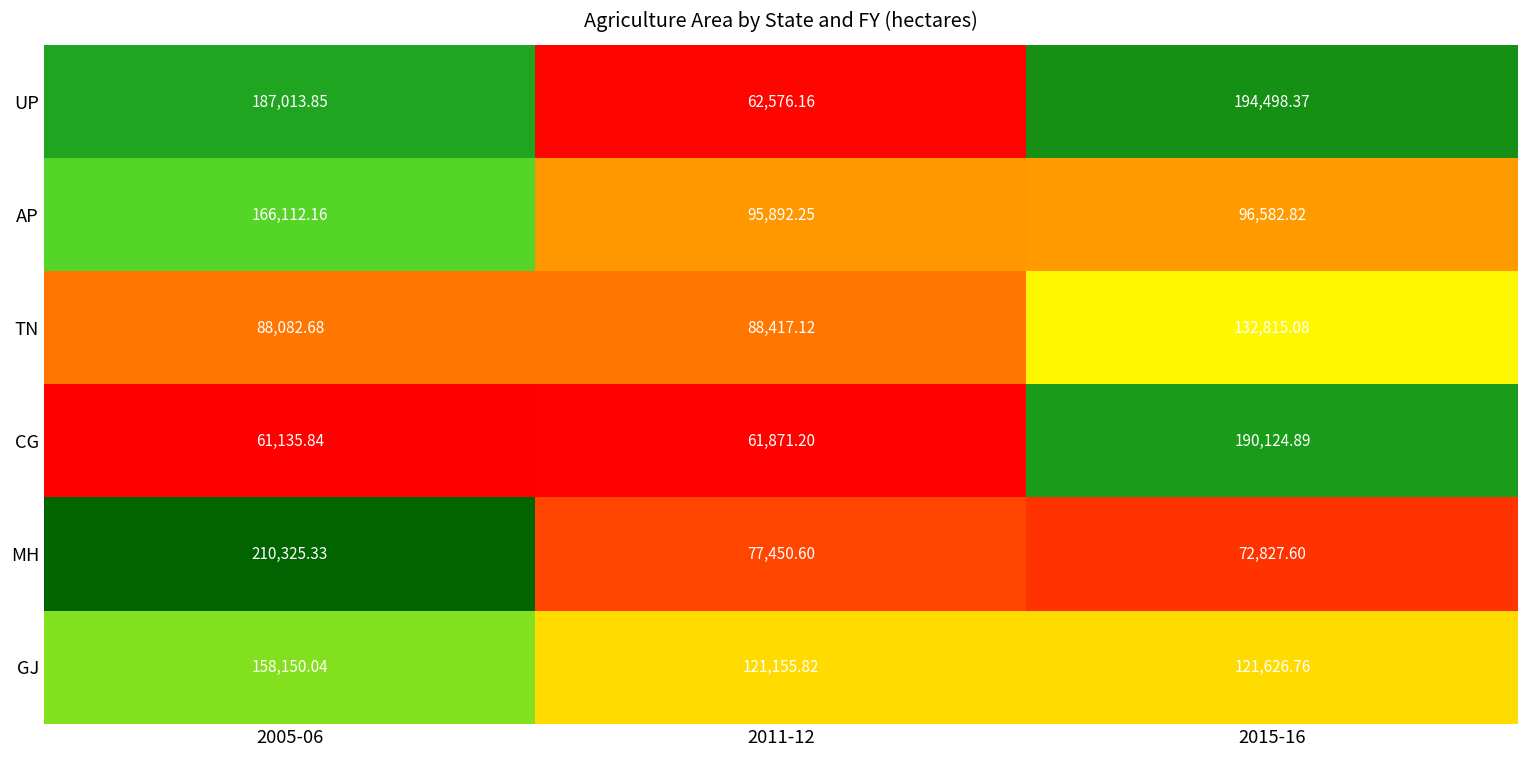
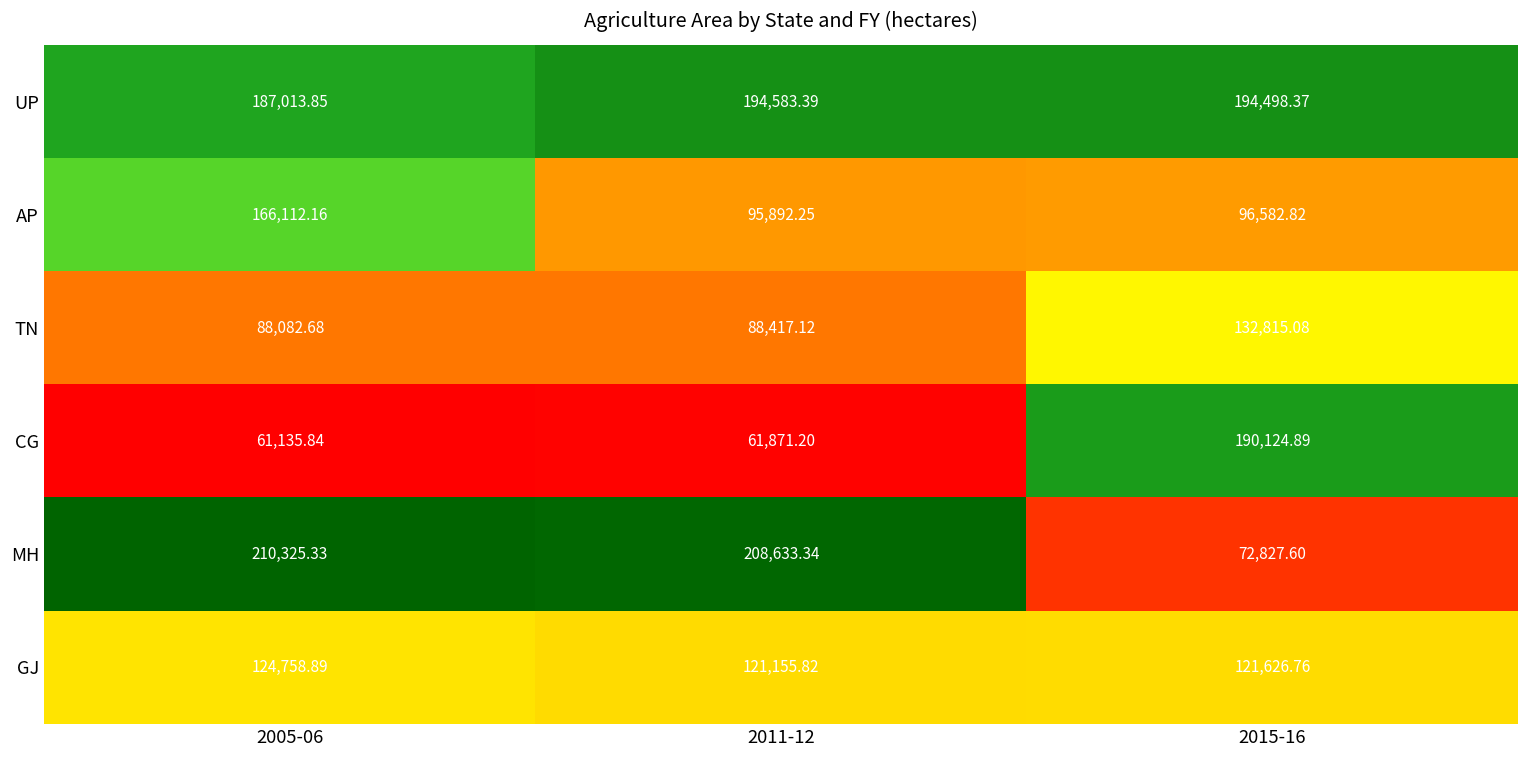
  {
    "UP": {
      "2005-06": "187,013.85",
-     "2011-12": "62,576.16",
+     "2011-12": "194,583.39",
      "2015-16": "194,498.37"
    },
    "AP": {
      "2005-06": "166,112.16",
      "2011-12": "95,892.25",
      "2015-16": "96,582.82"
    },
    "TN": {
      "2005-06": "88,082.68",
      "2011-12": "88,417.12",
      "2015-16": "132,815.08"
    },
    "CG": {
      "2005-06": "61,135.84",
      "2011-12": "61,871.20",
      "2015-16": "190,124.89"
    },
    "MH": {
      "2005-06": "210,325.33",
-     "2011-12": "77,450.60",
+     "2011-12": "208,633.34",
      "2015-16": "72,827.60"
    },
    "GJ": {
-     "2005-06": "158,150.04",
+     "2005-06": "124,758.89",
      "2011-12": "121,155.82",
      "2015-16": "121,626.76"
    }
  }
